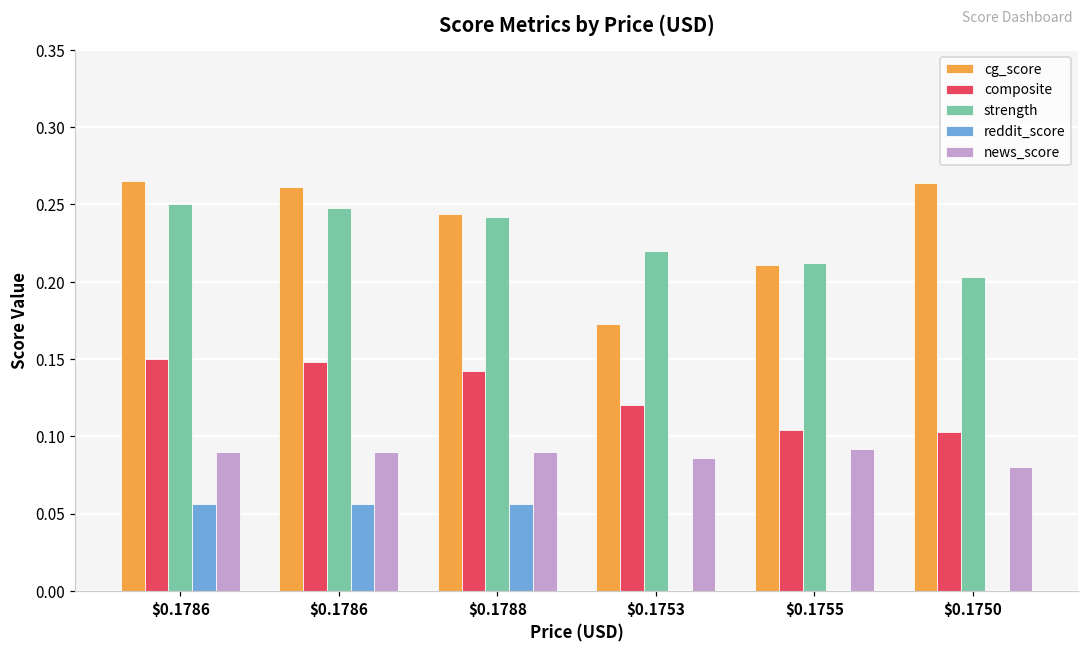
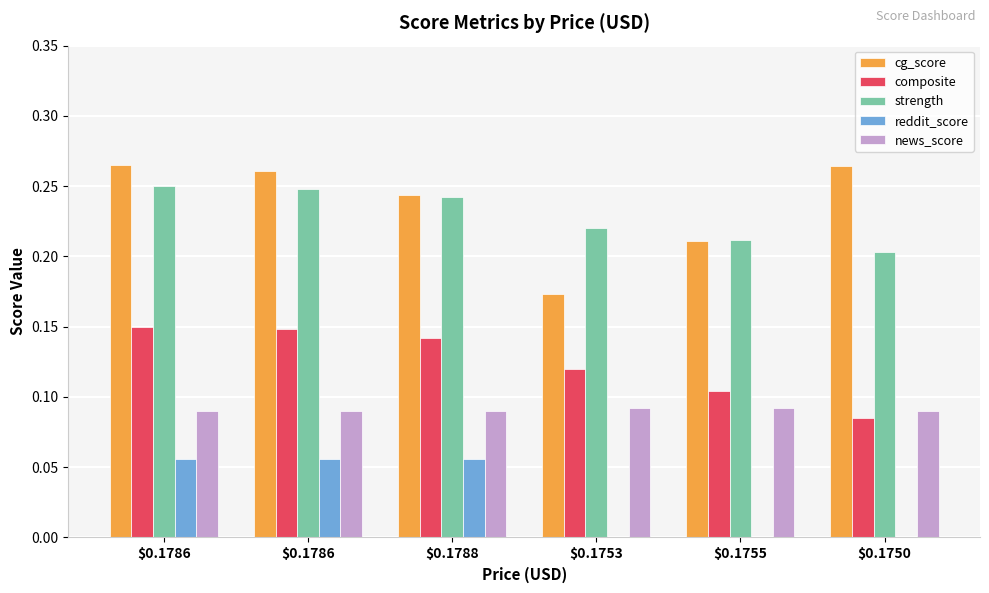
  {
    "cg_score": {
      "$0.1788": 0.244,
      "$0.1753": 0.173,
      "$0.1755": 0.211,
      "$0.1750": 0.264
    },
    "composite": {
      "$0.1788": 0.142,
      "$0.1753": 0.120,
      "$0.1755": 0.104,
-     "$0.1750": 0.103
+     "$0.1750": 0.085
    },
    "strength": {
      "$0.1788": 0.242,
      "$0.1753": 0.220,
      "$0.1755": 0.212,
      "$0.1750": 0.203
    },
    "reddit_score": {
      "$0.1788": 0.056,
      "$0.1753": 0.000,
      "$0.1755": 0.000,
      "$0.1750": 0.000
    },
    "news_score": {
      "$0.1788": 0.090,
-     "$0.1753": 0.086,
+     "$0.1753": 0.092,
      "$0.1755": 0.092,
-     "$0.1750": 0.08
+     "$0.1750": 0.09
    }
  }
